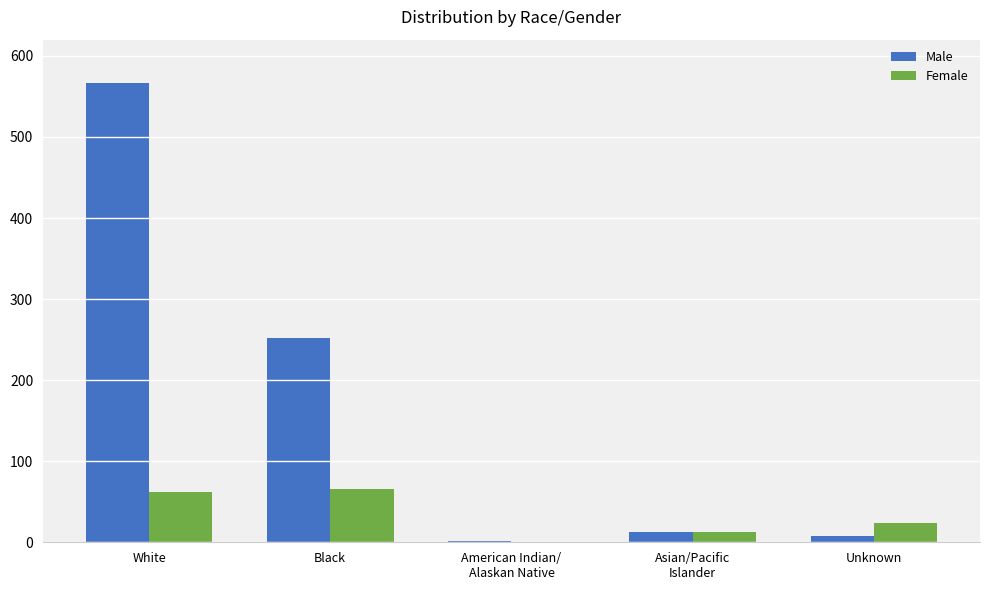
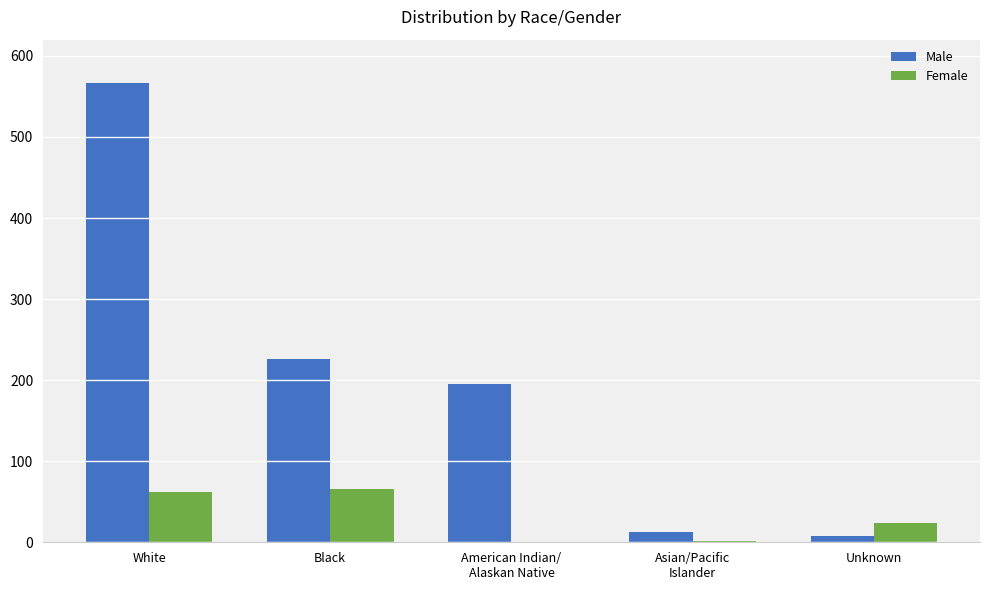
  {
    "Male": {
      "White": 570,
-     "Black": 250,
-     "American Indian/ Alaskan Native": 0,
+     "Black": 230,
+     "American Indian/ Alaskan Native": 200,
      "Asian/Pacific Islander": 10,
      "Unknown": 10
    },
    "Female": {
      "White": 60,
      "Black": 70,
      "American Indian/ Alaskan Native": 0,
-     "Asian/Pacific Islander": 10,
+     "Asian/Pacific Islander": 0,
      "Unknown": 20
    }
  }
